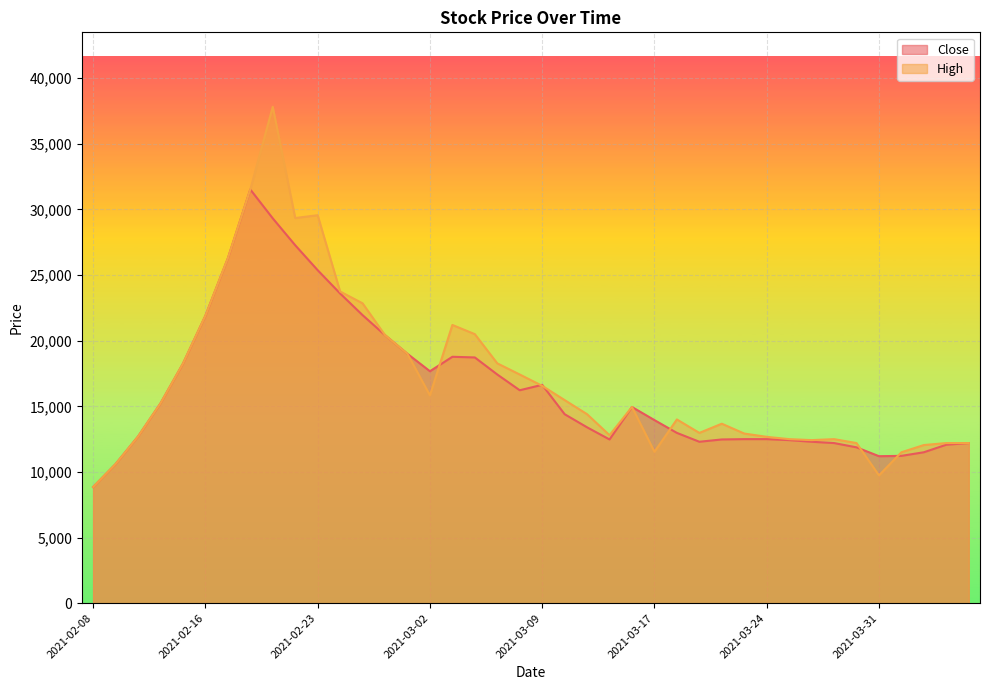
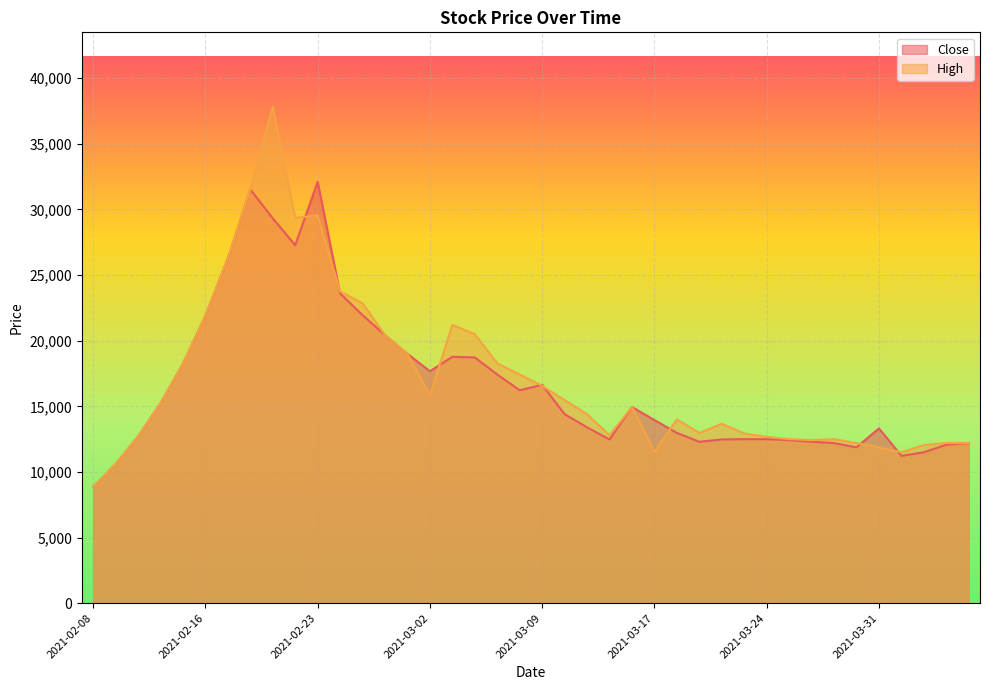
  {
    "Close": {
-     "2021-02-23": "25,400",
+     "2021-02-23": "32,100",
      "2021-03-02": "17,700",
      "2021-03-17": "14,000",
-     "2021-03-31": "11,200"
+     "2021-03-31": "13,300"
    },
    "High": {
      "2021-02-23": "29,600",
      "2021-03-02": "15,800",
      "2021-03-17": "11,500",
-     "2021-03-31": "9,700"
+     "2021-03-31": "11,900"
    }
  }
